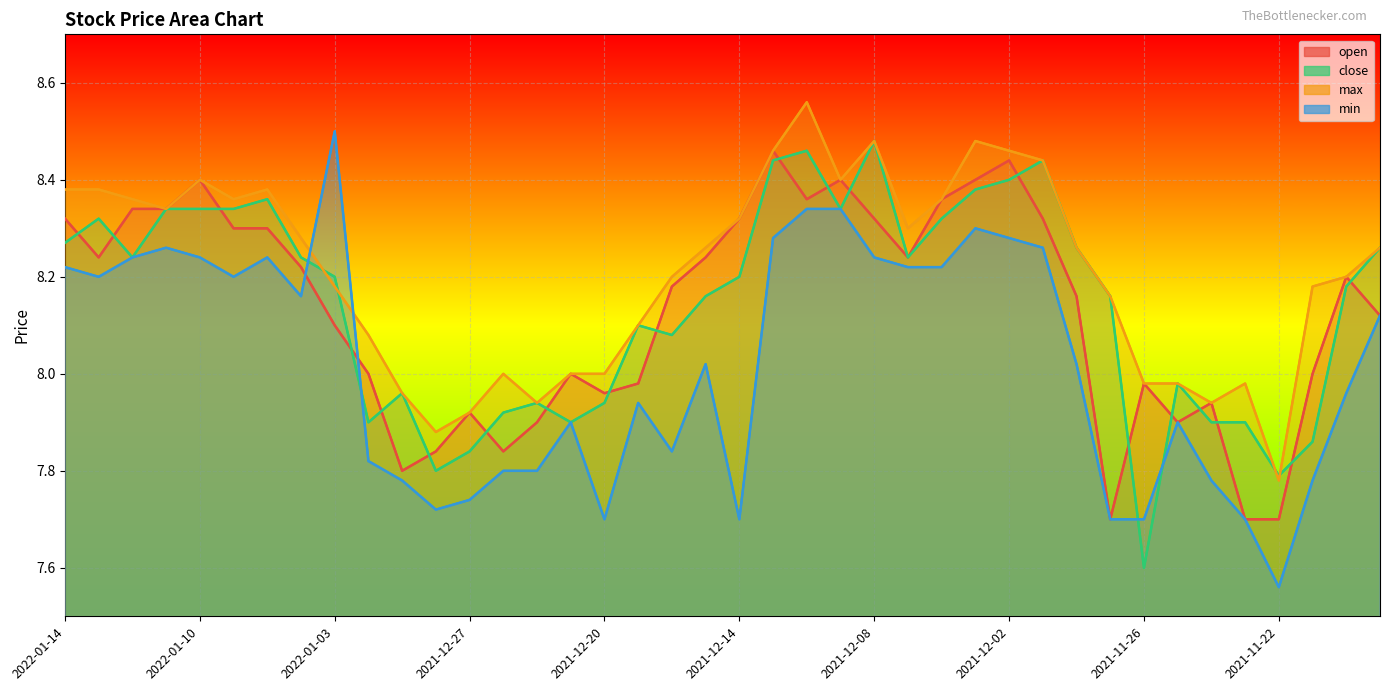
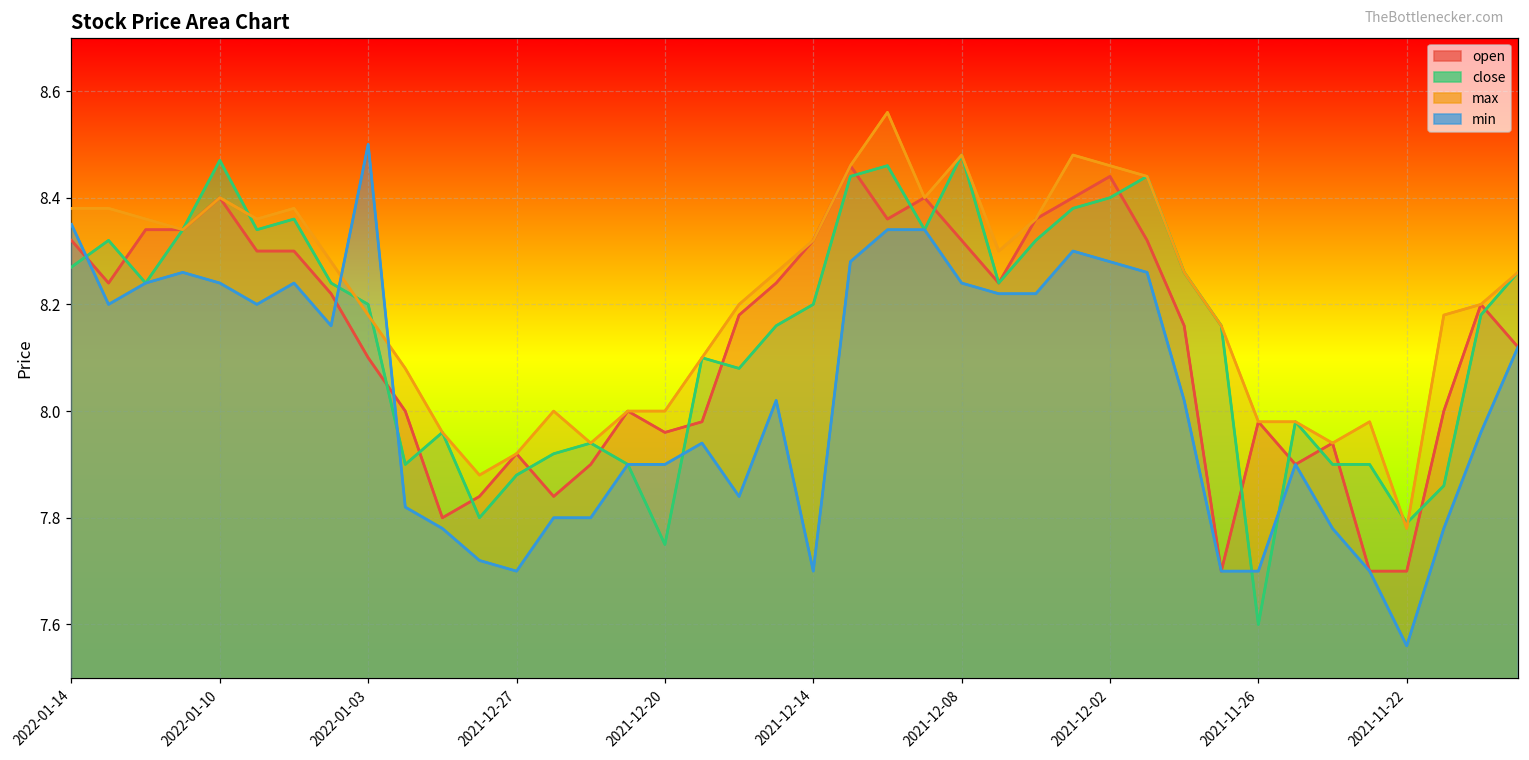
  {
    "close": {
      "2022-01-14": 8.27,
-     "2022-01-10": 8.34,
+     "2022-01-10": 8.47,
      "2022-01-03": 8.20,
-     "2021-12-27": 7.84,
-     "2021-12-20": 7.94,
+     "2021-12-27": 7.88,
+     "2021-12-20": 7.75,
      "2021-12-14": 8.20,
      "2021-12-02": 8.40,
      "2021-11-26": 7.60,
      "2021-11-22": 7.79
    },
    "min": {
-     "2022-01-14": 8.22,
+     "2022-01-14": 8.35,
      "2022-01-10": 8.24,
      "2022-01-03": 8.50,
-     "2021-12-27": 7.74,
-     "2021-12-20": 7.7,
+     "2021-12-27": 7.70,
+     "2021-12-20": 7.9,
      "2021-12-14": 7.70,
      "2021-12-08": 8.24,
      "2021-12-02": 8.28,
      "2021-11-26": 7.70,
      "2021-11-22": 7.56
    }
  }
